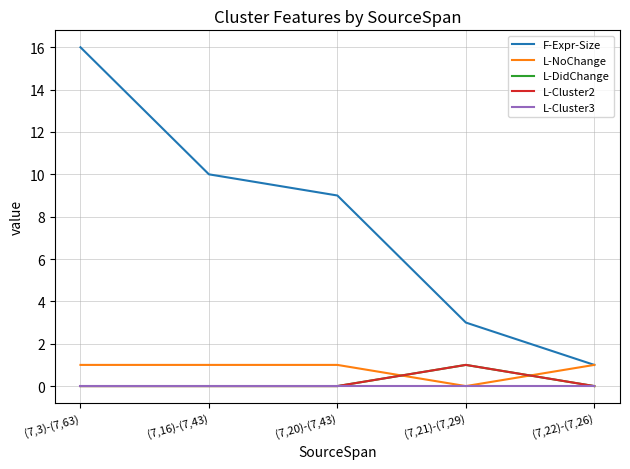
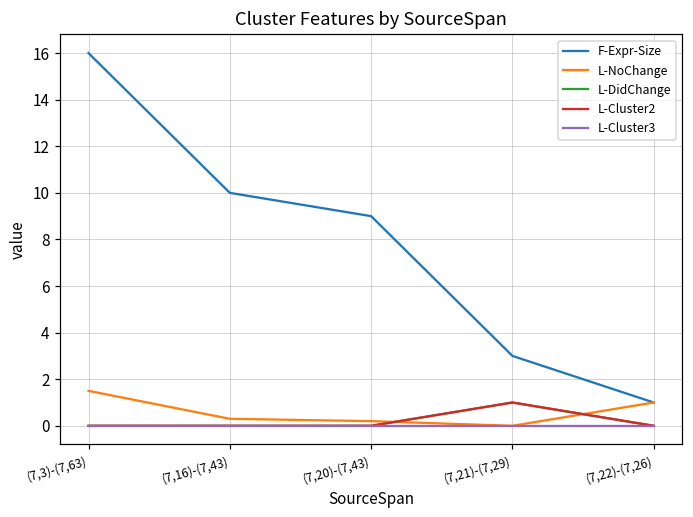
  {
    "F-Expr-Size": {
      "(7,3)-(7,63)": 16.0,
      "(7,16)-(7,43)": 10.0,
      "(7,20)-(7,43)": 9.0,
      "(7,21)-(7,29)": 3.0
    },
    "L-NoChange": {
-     "(7,3)-(7,63)": 1.0,
-     "(7,16)-(7,43)": 1.0,
-     "(7,20)-(7,43)": 1.0
+     "(7,3)-(7,63)": 1.5,
+     "(7,16)-(7,43)": 0.3,
+     "(7,20)-(7,43)": 0.2
    },
    "L-Cluster2": {
      "(7,21)-(7,29)": 1.0
    }
  }
